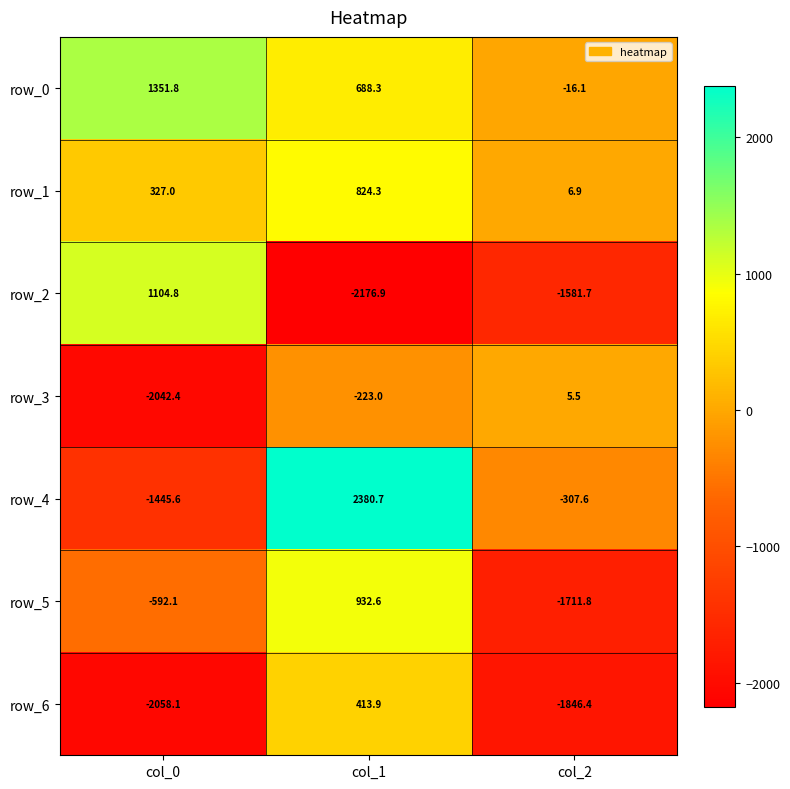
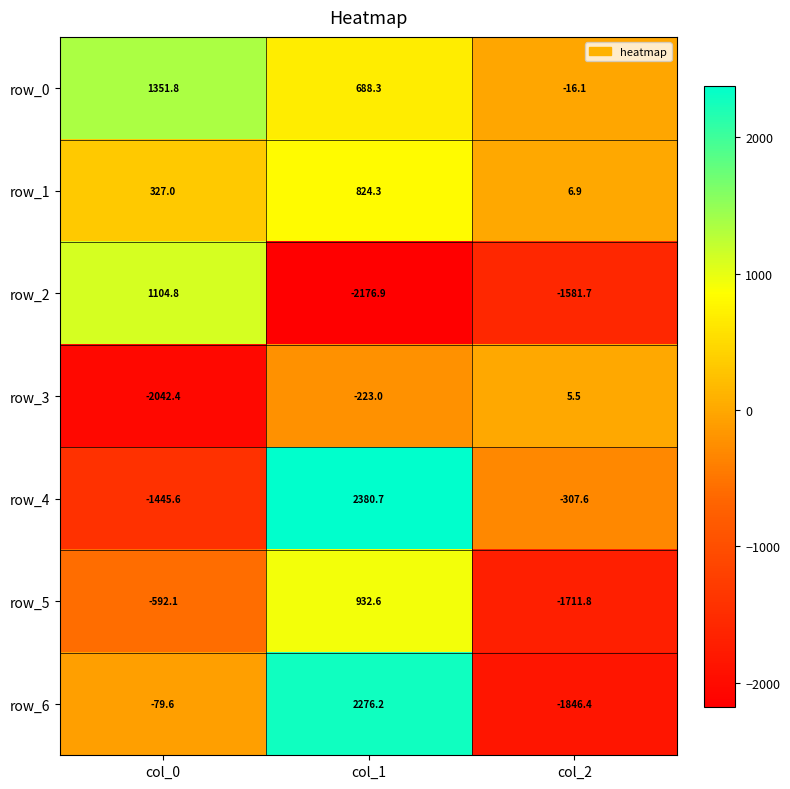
  {
    "row_0": {
      "col_0": 1351.8,
      "col_1": 688.3,
      "col_2": -16.1
    },
    "row_1": {
      "col_0": 327.0,
      "col_1": 824.3,
      "col_2": 6.9
    },
    "row_2": {
      "col_0": 1104.8,
      "col_1": -2176.9,
      "col_2": -1581.7
    },
    "row_3": {
      "col_0": -2042.4,
      "col_1": -223.0,
      "col_2": 5.5
    },
    "row_4": {
      "col_0": -1445.6,
      "col_1": 2380.7,
      "col_2": -307.6
    },
    "row_5": {
      "col_0": -592.1,
      "col_1": 932.6,
      "col_2": -1711.8
    },
    "row_6": {
-     "col_0": -2058.1,
-     "col_1": 413.9,
+     "col_0": -79.6,
+     "col_1": 2276.2,
      "col_2": -1846.4
    }
  }
